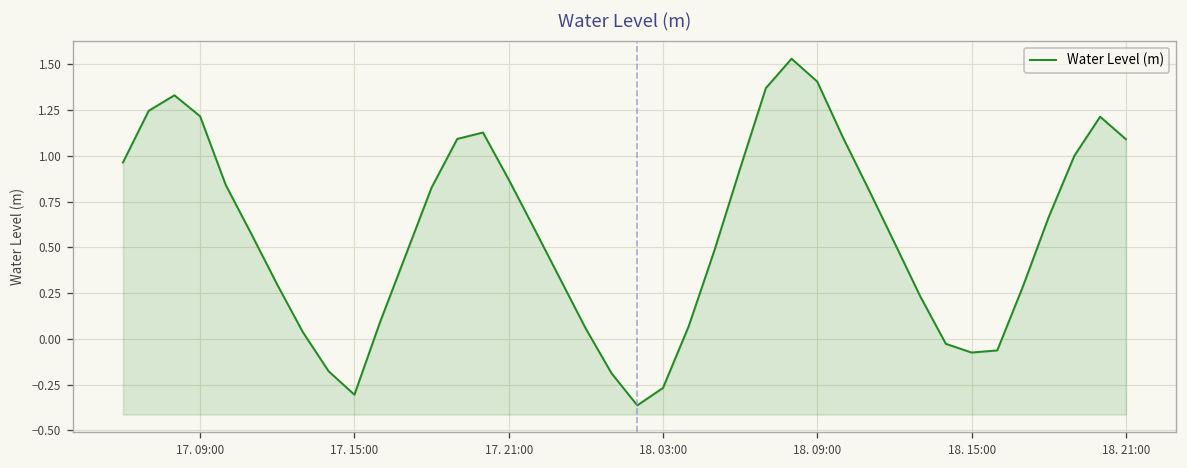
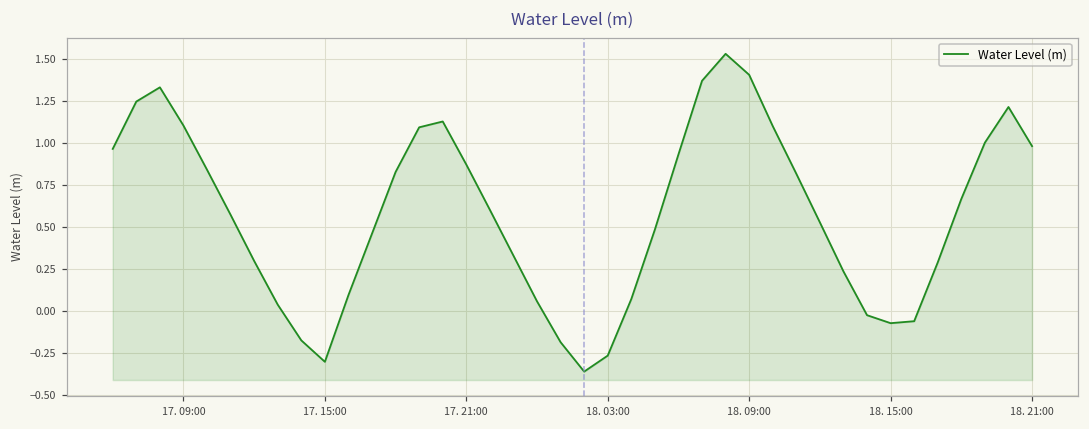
  {
-   "17. 09:00": 1.22,
+   "17. 09:00": 1.10,
    "17. 15:00": -0.30,
    "17. 21:00": 0.87,
    "18. 03:00": -0.27,
    "18. 09:00": 1.41,
    "18. 15:00": -0.07,
-   "18. 21:00": 1.09
+   "18. 21:00": 0.98
  }
